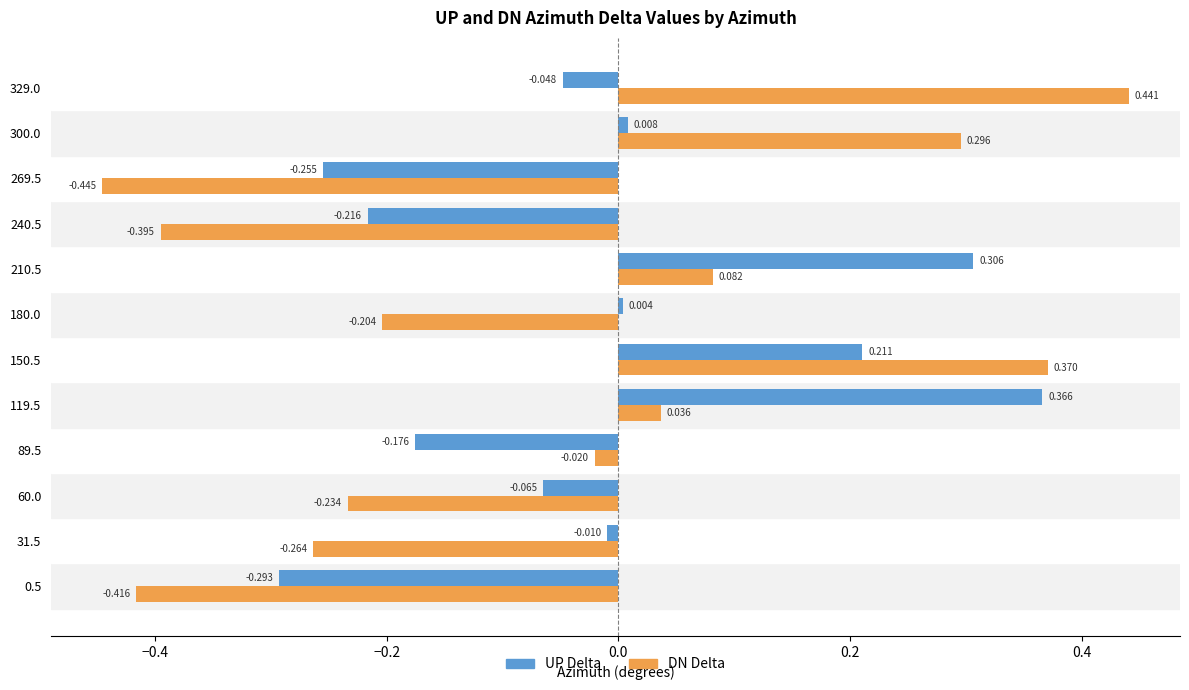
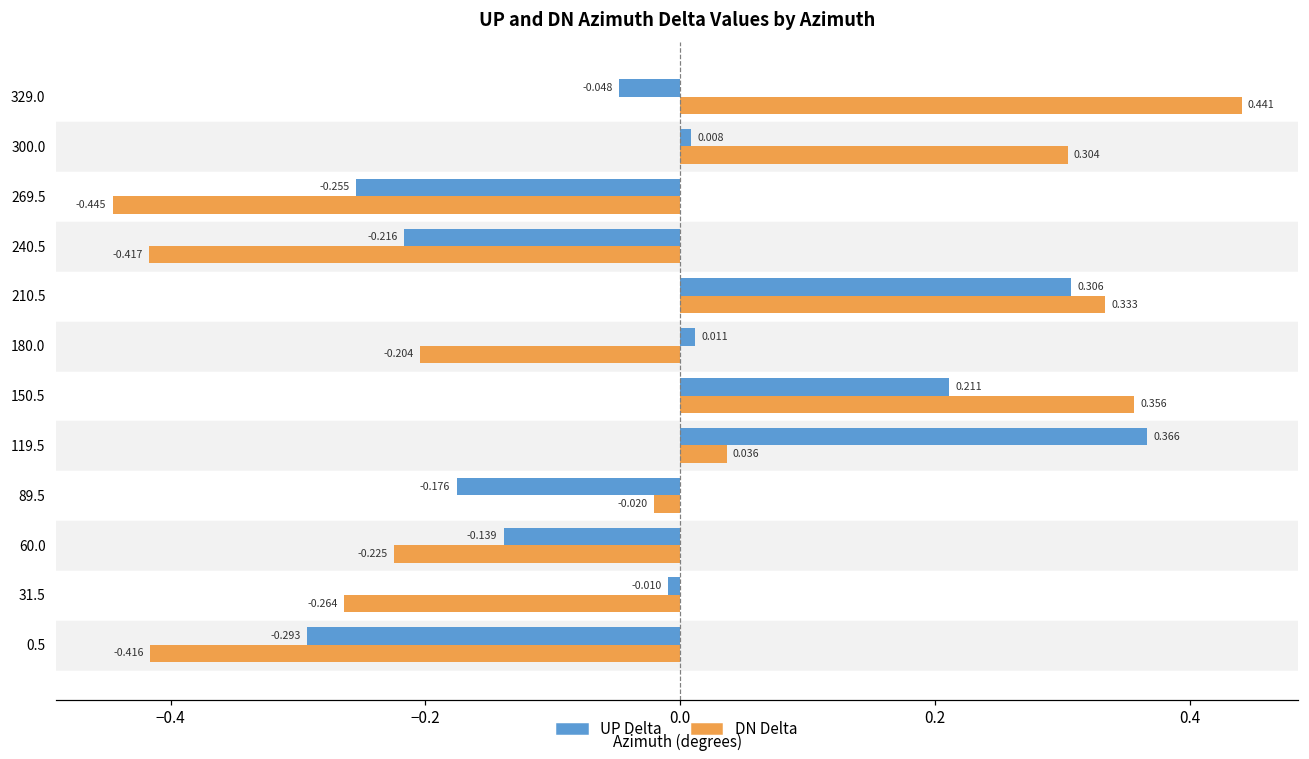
  {
    "UP Delta": {
      "329.0": -0.048,
      "300.0": 0.008,
      "269.5": -0.255,
      "240.5": -0.216,
      "210.5": 0.306,
-     "180.0": 0.004,
+     "180.0": 0.011,
      "150.5": 0.211,
      "119.5": 0.366,
      "89.5": -0.176,
-     "60.0": -0.065,
+     "60.0": -0.139,
      "31.5": -0.010,
      "0.5": -0.293
    },
    "DN Delta": {
      "329.0": 0.441,
-     "300.0": 0.296,
+     "300.0": 0.304,
      "269.5": -0.445,
-     "240.5": -0.395,
-     "210.5": 0.082,
+     "240.5": -0.417,
+     "210.5": 0.333,
      "180.0": -0.204,
-     "150.5": 0.370,
+     "150.5": 0.356,
      "119.5": 0.036,
      "89.5": -0.020,
-     "60.0": -0.234,
+     "60.0": -0.225,
      "31.5": -0.264,
      "0.5": -0.416
    }
  }
